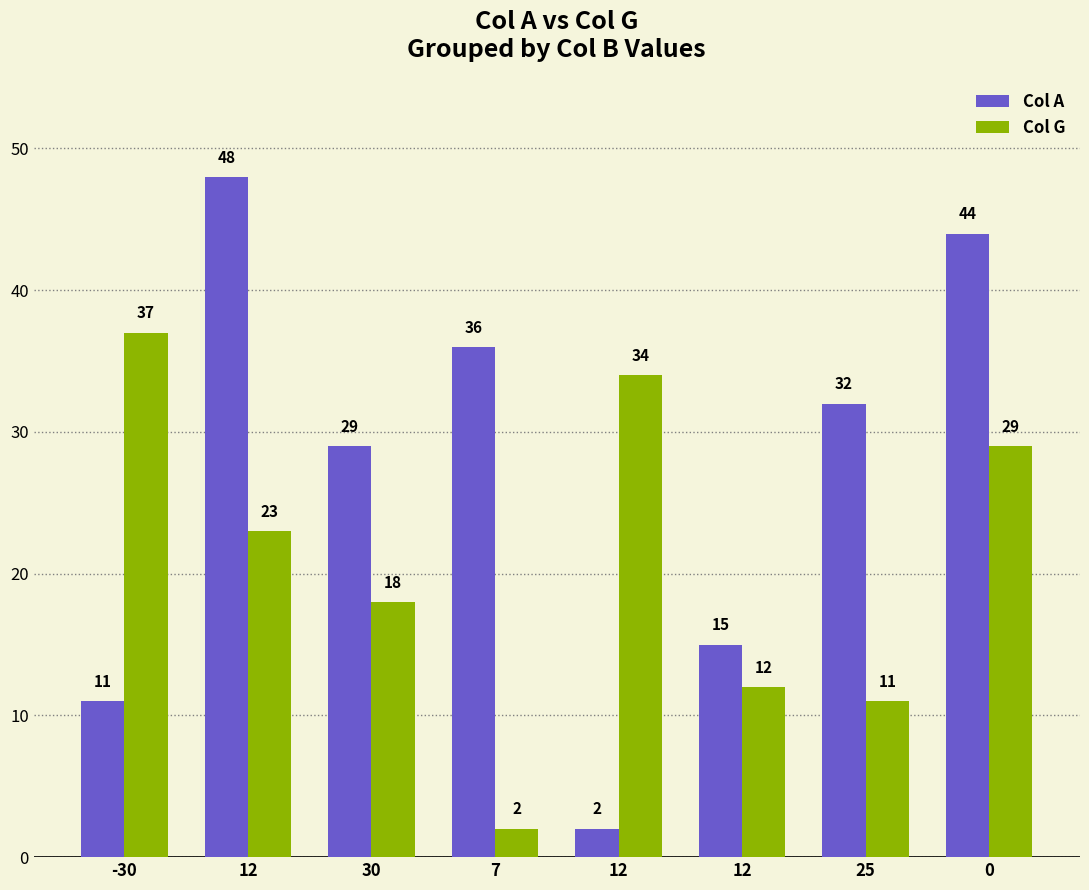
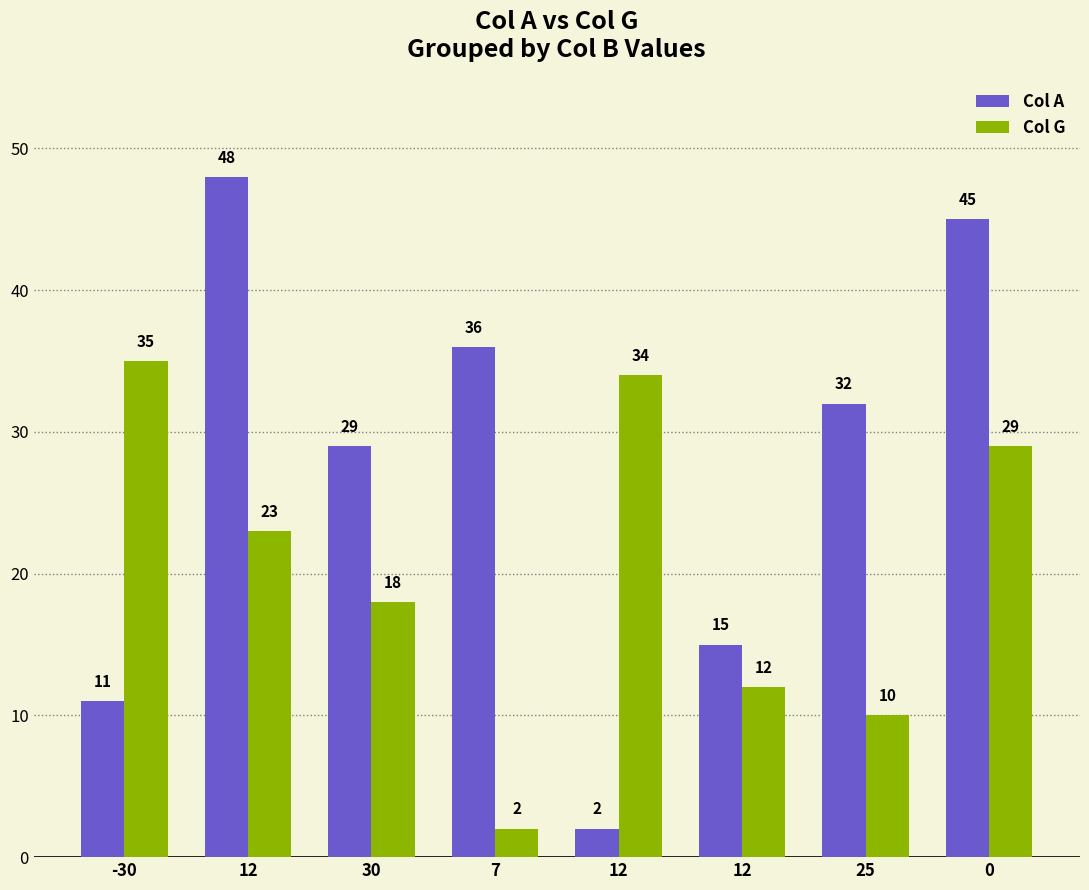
  {
    "Col A": {
      "-30": 11,
      "30": 29,
      "7": 36,
      "25": 32,
-     "0": 44
+     "0": 45
    },
    "Col G": {
-     "-30": 37,
+     "-30": 35,
      "30": 18,
      "7": 2,
-     "25": 11,
+     "25": 10,
      "0": 29
    }
  }
